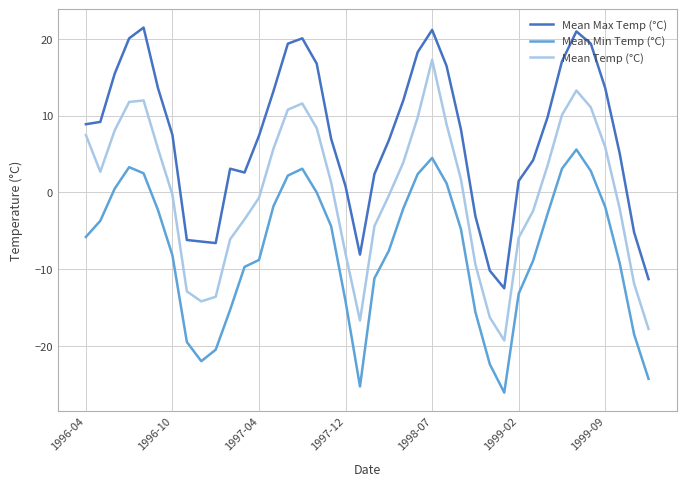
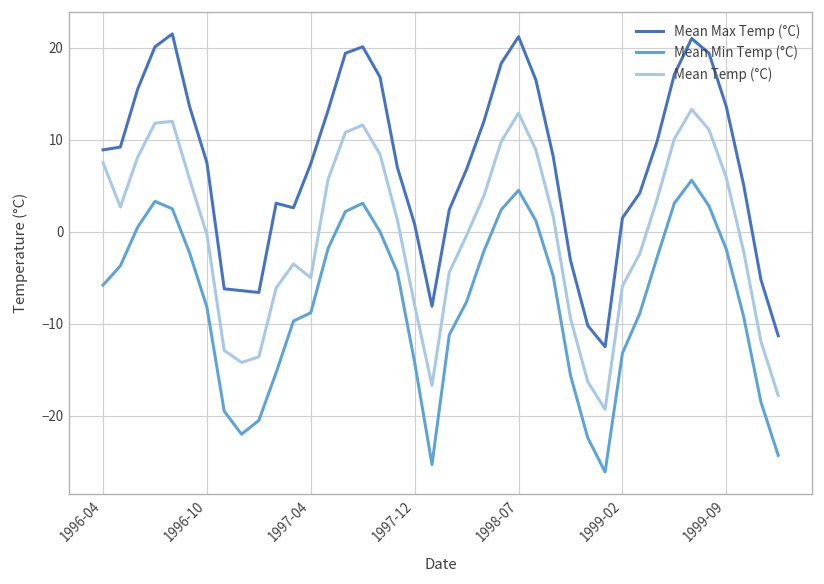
  {
    "Mean Temp (°C)": {
      "1996-04": 8,
      "1996-10": 0,
-     "1997-04": -1,
+     "1997-04": -5,
      "1997-12": -8,
-     "1998-07": 17,
+     "1998-07": 13,
      "1999-02": -6,
      "1999-09": 6
    }
  }
